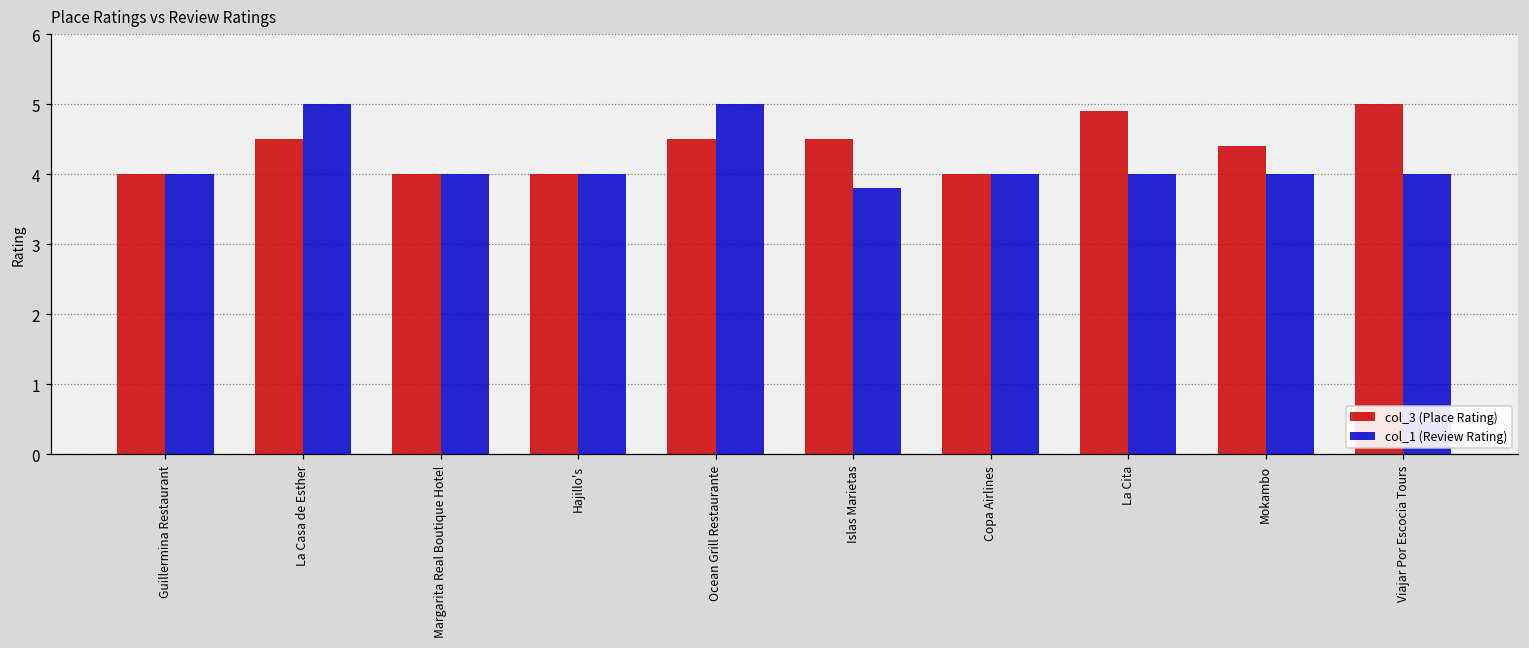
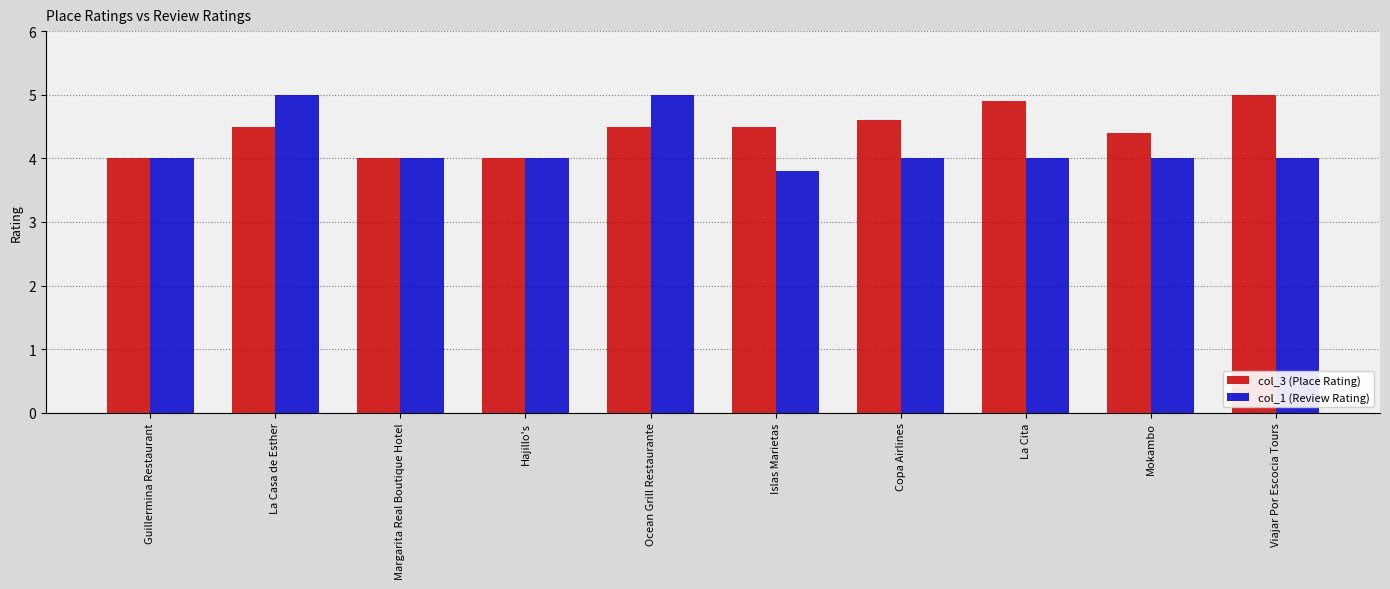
  {
    "col_3 (Place Rating)": {
      "Guillermina Restaurant": 4.0,
      "La Casa de Esther": 4.5,
      "Margarita Real Boutique Hotel": 4.0,
      "Hajillo's": 4.0,
      "Ocean Grill Restaurante": 4.5,
      "Islas Marietas": 4.5,
-     "Copa Airlines": 4.0,
+     "Copa Airlines": 4.6,
      "La Cita": 4.9,
      "Mokambo": 4.4,
      "Viajar Por Escocia Tours": 5.0
    },
    "col_1 (Review Rating)": {
      "Guillermina Restaurant": 4.0,
      "La Casa de Esther": 5.0,
      "Margarita Real Boutique Hotel": 4.0,
      "Hajillo's": 4.0,
      "Ocean Grill Restaurante": 5.0,
      "Islas Marietas": 3.8,
      "Copa Airlines": 4.0,
      "La Cita": 4.0,
      "Mokambo": 4.0,
      "Viajar Por Escocia Tours": 4.0
    }
  }
